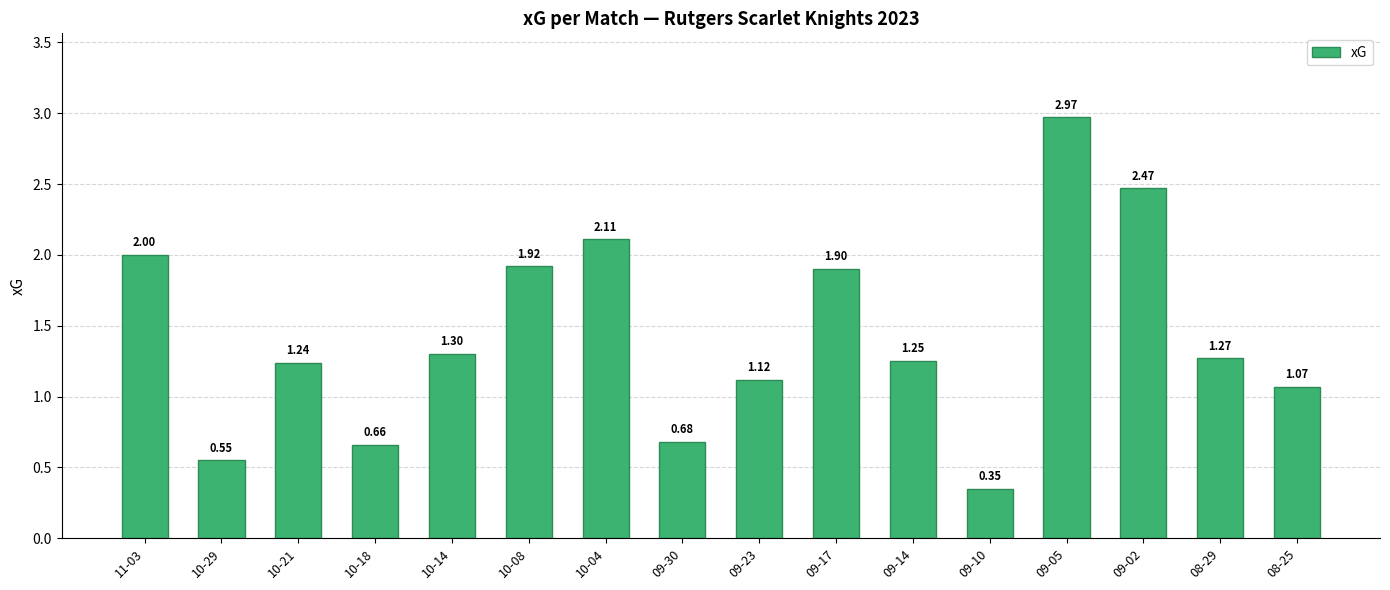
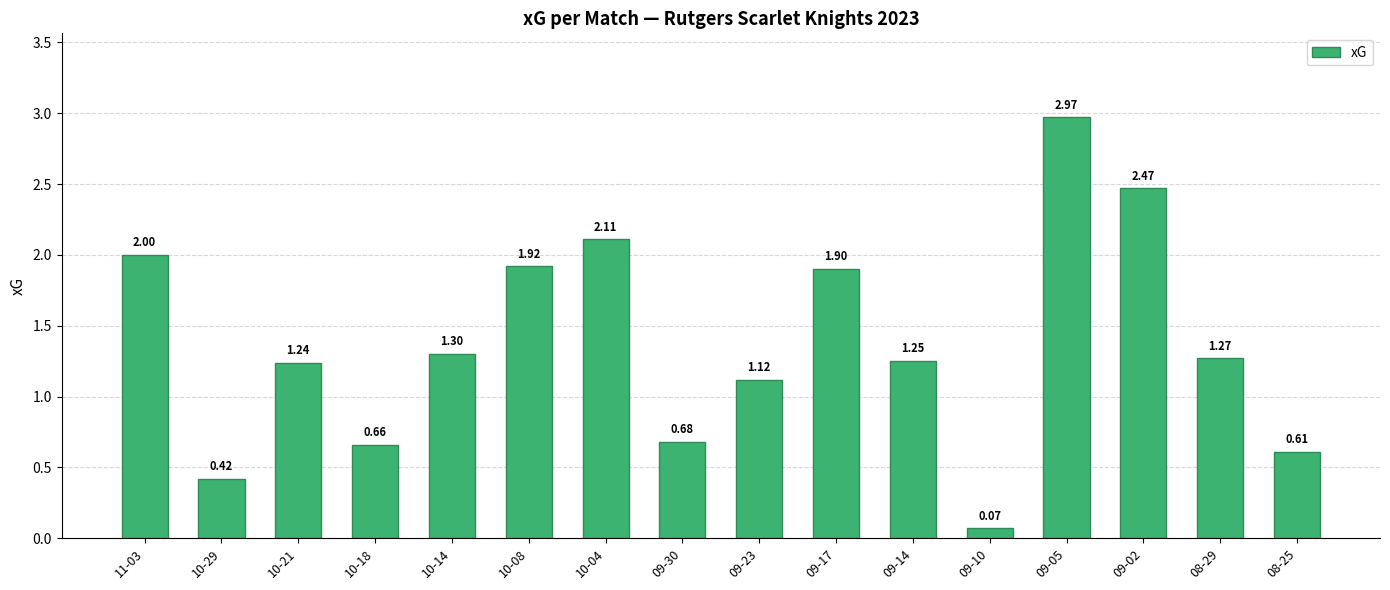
  {
    "11-03": 2.00,
-   "10-29": 0.55,
+   "10-29": 0.42,
    "10-21": 1.24,
    "10-18": 0.66,
    "10-14": 1.30,
    "10-08": 1.92,
    "10-04": 2.11,
    "09-30": 0.68,
    "09-23": 1.12,
    "09-17": 1.90,
    "09-14": 1.25,
-   "09-10": 0.35,
+   "09-10": 0.07,
    "09-05": 2.97,
    "09-02": 2.47,
    "08-29": 1.27,
-   "08-25": 1.07
+   "08-25": 0.61
  }
